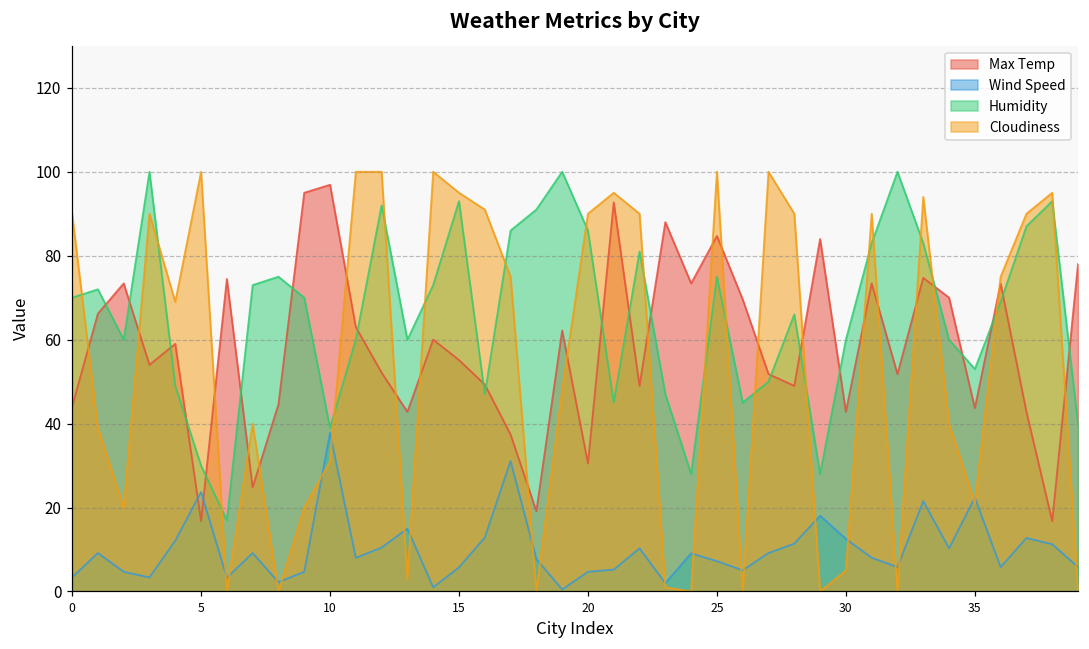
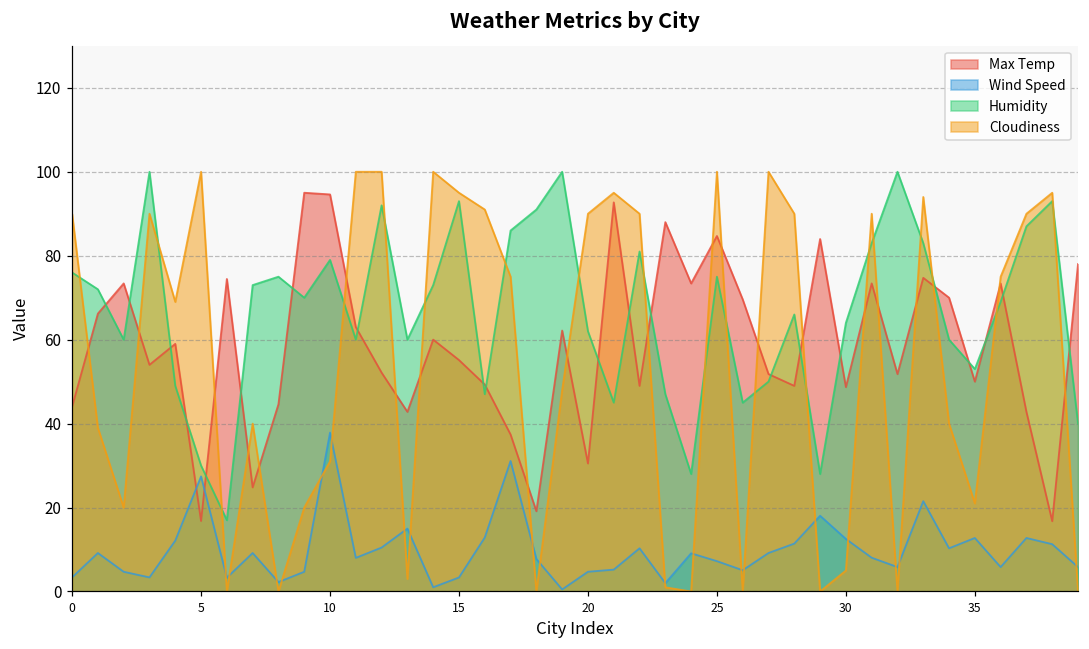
  {
    "Max Temp": {
      "0": 44,
      "5": 17,
-     "10": 97,
+     "10": 95,
      "15": 55,
      "20": 31,
      "25": 85,
-     "30": 43,
-     "35": 44
+     "30": 49,
+     "35": 50
    },
    "Wind Speed": {
      "0": 3,
-     "5": 24,
+     "5": 27,
      "10": 38,
-     "15": 6,
+     "15": 3,
      "20": 5,
      "25": 7,
      "30": 13,
-     "35": 22
+     "35": 13
    },
    "Humidity": {
-     "0": 70,
+     "0": 76,
      "5": 30,
-     "10": 39,
+     "10": 79,
      "15": 93,
-     "20": 86,
+     "20": 62,
      "25": 75,
-     "30": 60,
+     "30": 64,
      "35": 53
    },
    "Cloudiness": {
      "0": 90,
      "5": 100,
      "10": 31,
      "15": 95,
      "20": 90,
      "25": 100,
      "30": 5,
      "35": 21
    }
  }
